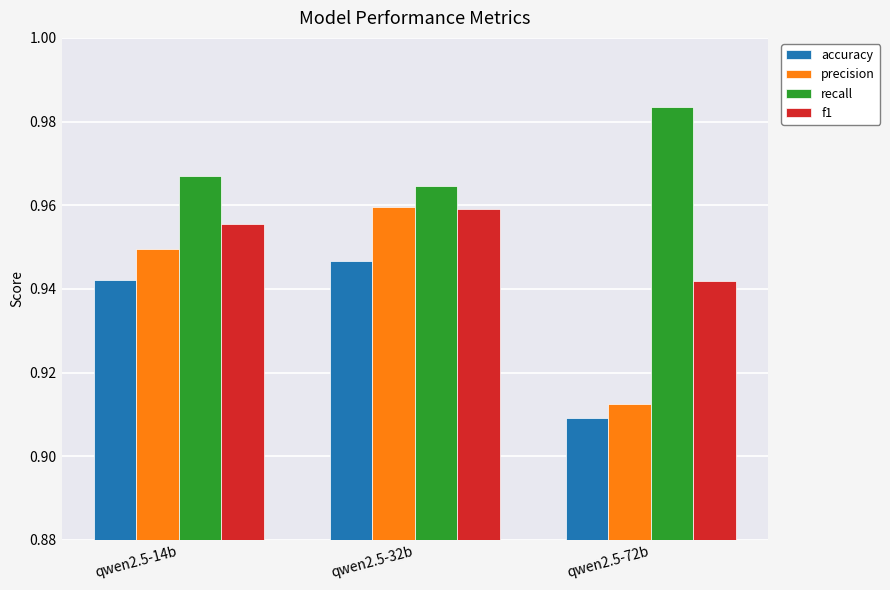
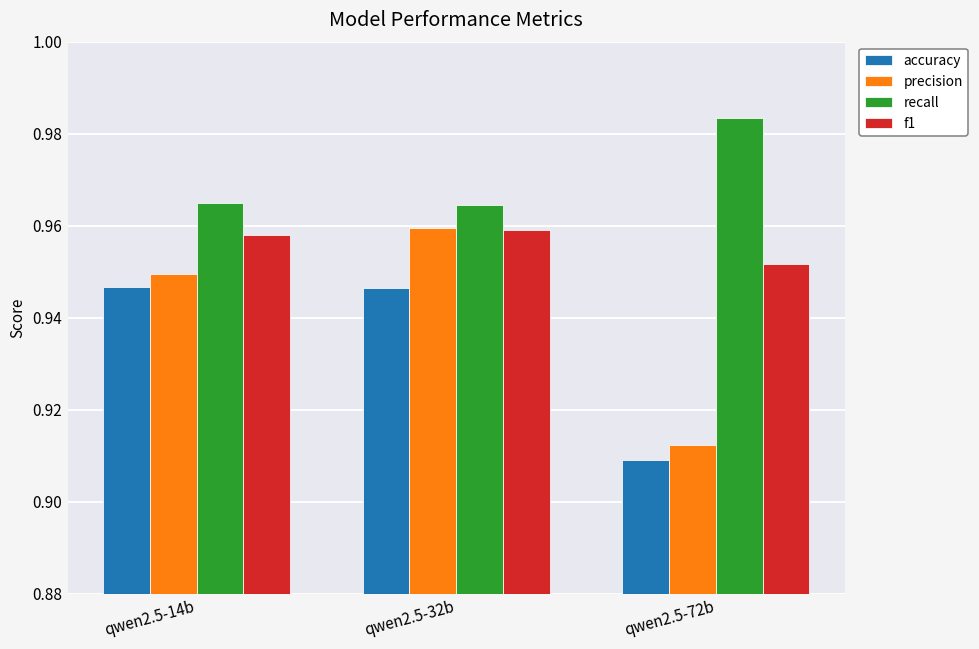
  {
    "accuracy": {
-     "qwen2.5-14b": 0.942,
+     "qwen2.5-14b": 0.947,
      "qwen2.5-32b": 0.947,
      "qwen2.5-72b": 0.909
    },
    "precision": {
      "qwen2.5-14b": 0.949,
      "qwen2.5-32b": 0.960,
      "qwen2.5-72b": 0.912
    },
    "recall": {
-     "qwen2.5-14b": 0.967,
+     "qwen2.5-14b": 0.965,
      "qwen2.5-32b": 0.965,
      "qwen2.5-72b": 0.983
    },
    "f1": {
-     "qwen2.5-14b": 0.955,
+     "qwen2.5-14b": 0.958,
      "qwen2.5-32b": 0.959,
-     "qwen2.5-72b": 0.942
+     "qwen2.5-72b": 0.952
    }
  }
